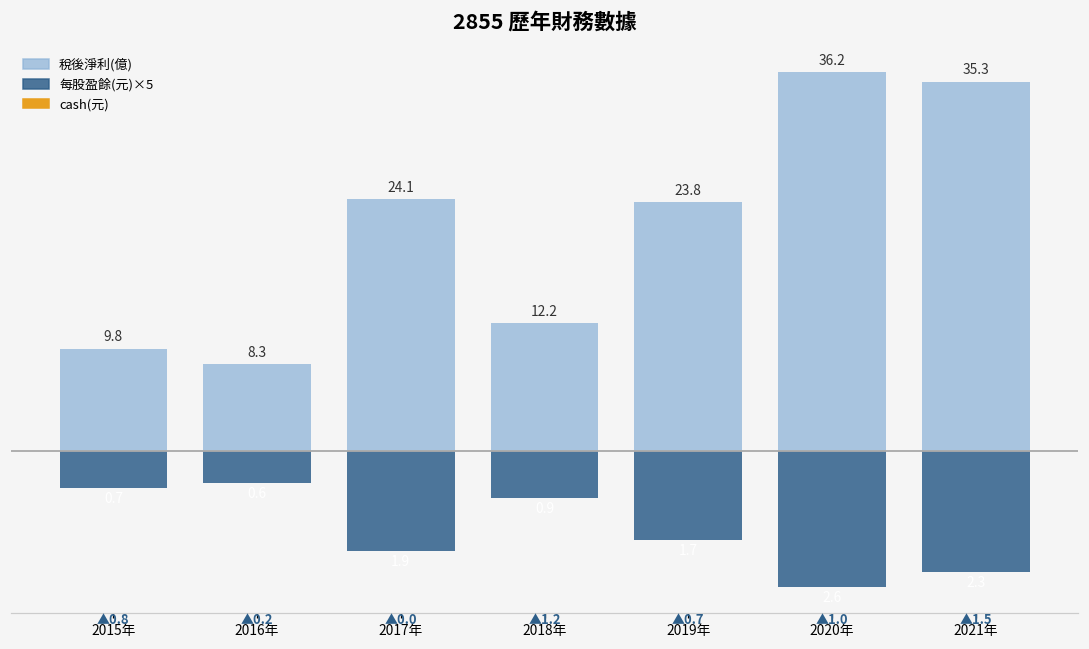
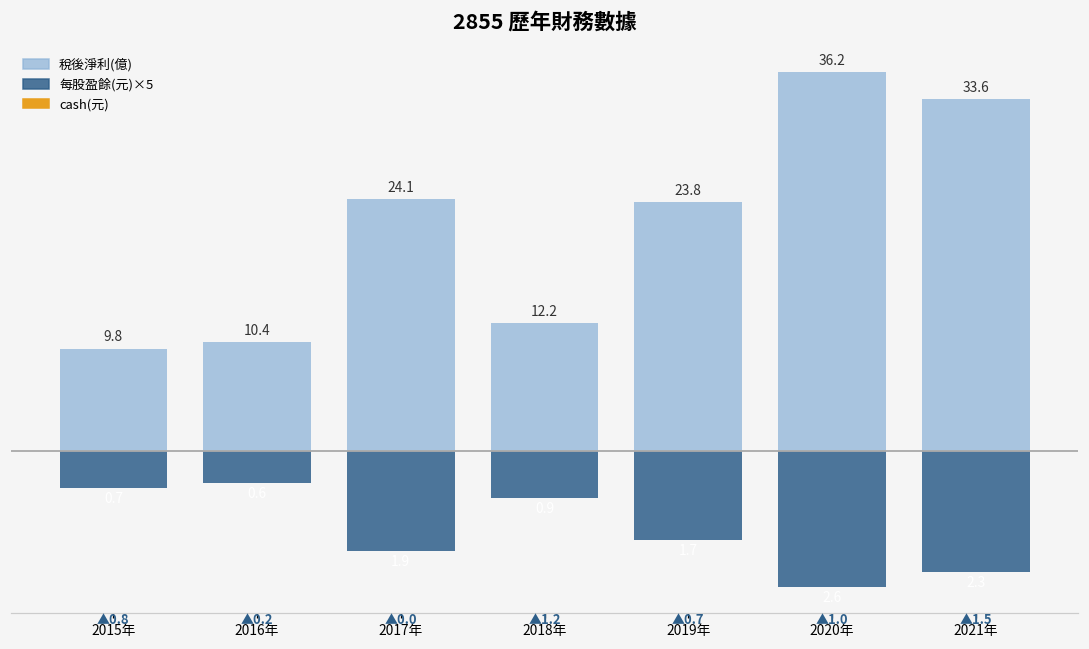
  {
    "稅後淨利(億)": {
      "2015年": 9.8,
-     "2016年": 8.3,
+     "2016年": 10.4,
      "2017年": 24.1,
      "2018年": 12.2,
      "2019年": 23.8,
      "2020年": 36.2,
-     "2021年": 35.3
+     "2021年": 33.6
    }
  }
